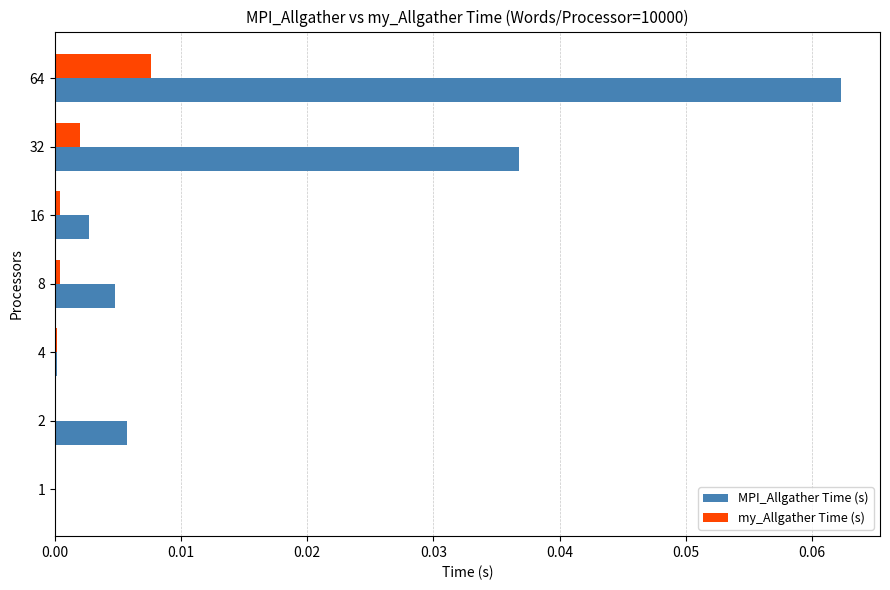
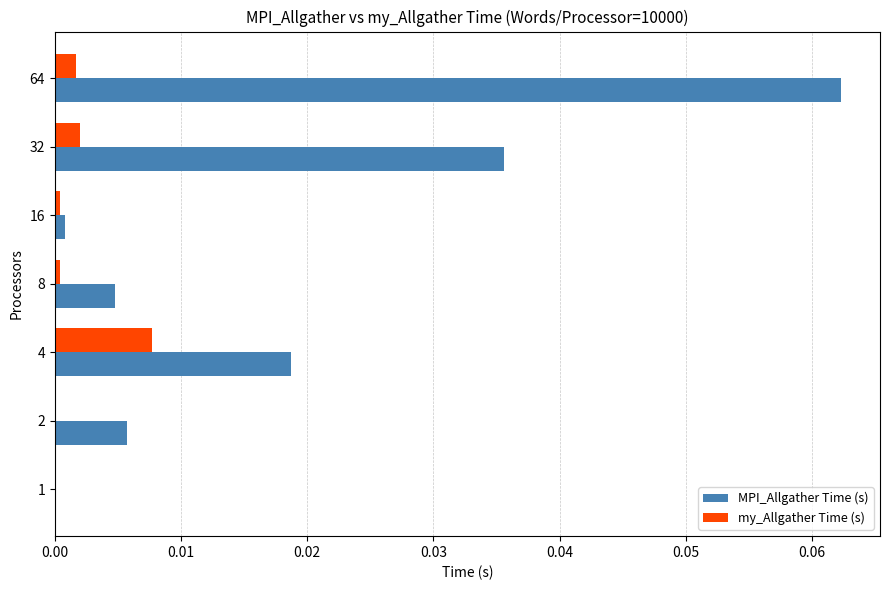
  {
    "MPI_Allgather Time (s)": {
      "64": 0.0623,
-     "32": 0.0368,
-     "16": 0.0027,
+     "32": 0.0356,
+     "16": 0.0008,
      "8": 0.0048,
-     "4": 0.0002,
+     "4": 0.0187,
      "2": 0.0057
    },
    "my_Allgather Time (s)": {
-     "64": 0.0077,
+     "64": 0.0017,
      "32": 0.0020,
      "16": 0.0004,
      "8": 0.0005,
-     "4": 0.0002
+     "4": 0.0077
    }
  }
